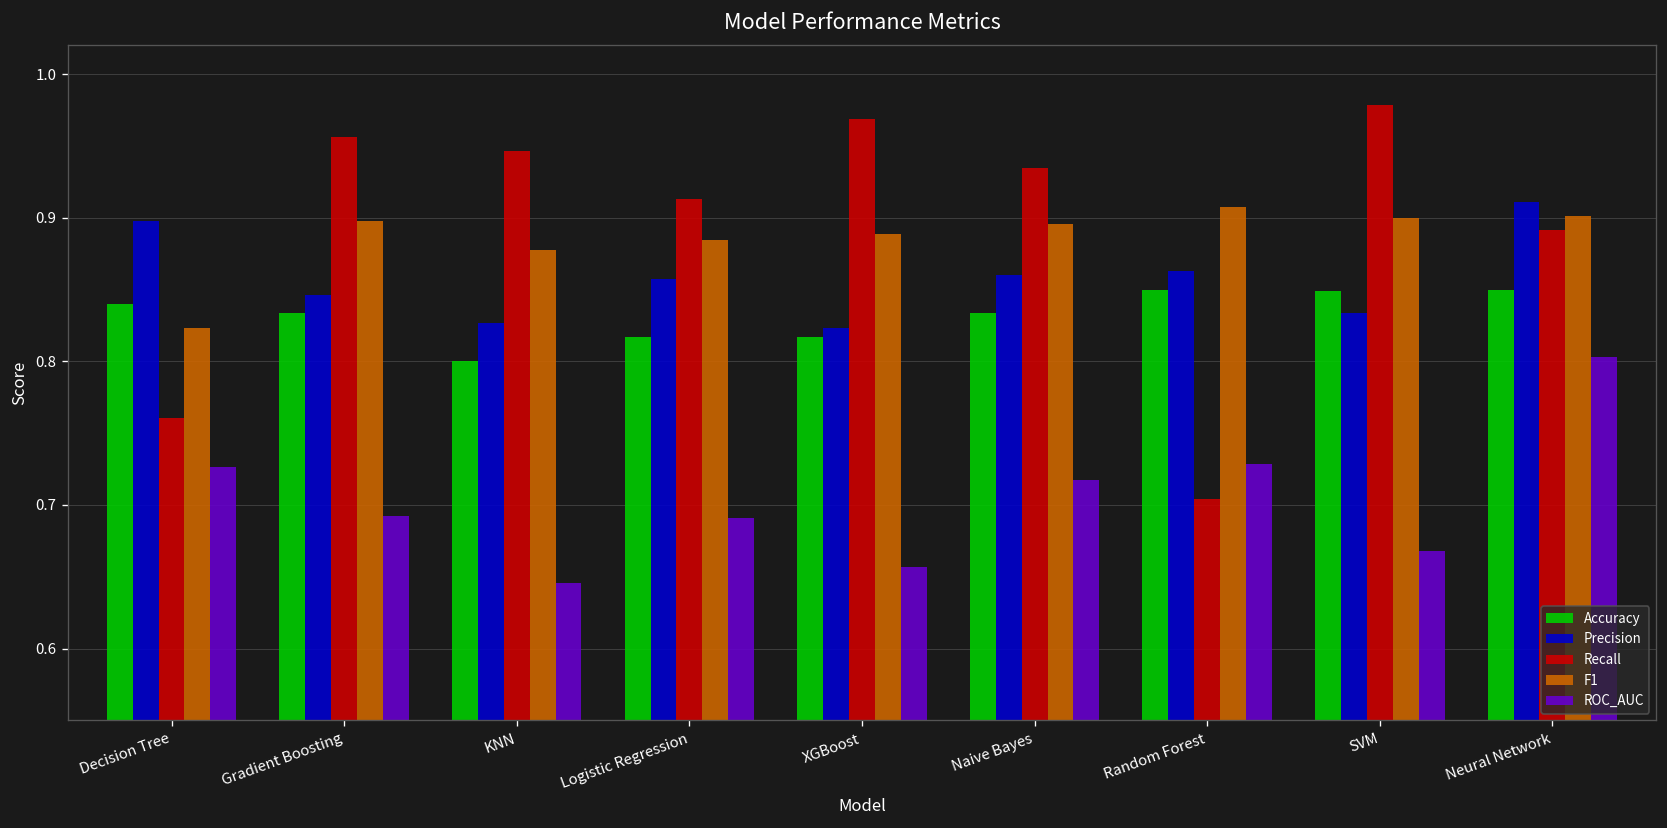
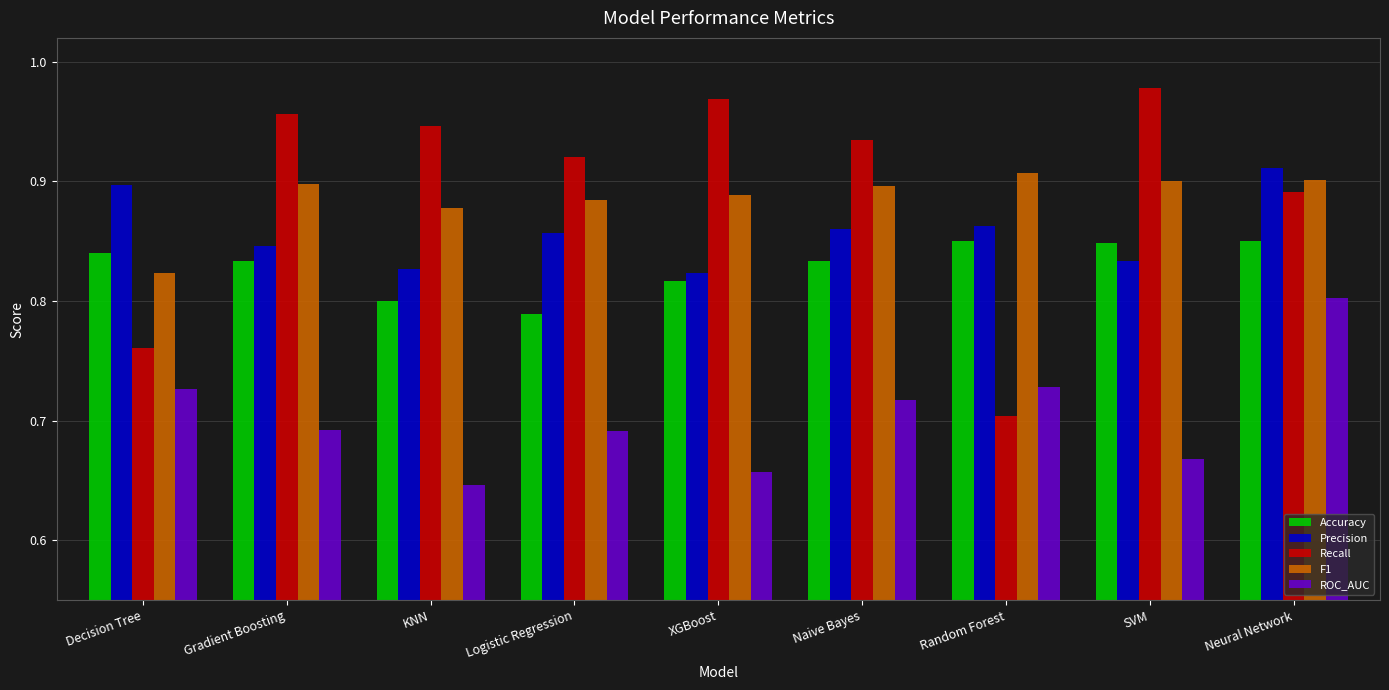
  {
    "Accuracy": {
      "Decision Tree": 0.840,
      "Gradient Boosting": 0.833,
      "KNN": 0.800,
-     "Logistic Regression": 0.817,
+     "Logistic Regression": 0.789,
      "XGBoost": 0.817,
      "Naive Bayes": 0.833,
      "Random Forest": 0.850,
      "SVM": 0.849,
      "Neural Network": 0.850
    },
    "Precision": {
      "Decision Tree": 0.897,
      "Gradient Boosting": 0.846,
      "KNN": 0.827,
      "Logistic Regression": 0.857,
      "XGBoost": 0.823,
      "Naive Bayes": 0.860,
      "Random Forest": 0.863,
      "SVM": 0.833,
      "Neural Network": 0.911
    },
    "Recall": {
      "Decision Tree": 0.761,
      "Gradient Boosting": 0.957,
      "KNN": 0.946,
-     "Logistic Regression": 0.913,
+     "Logistic Regression": 0.920,
      "XGBoost": 0.969,
      "Naive Bayes": 0.935,
      "Random Forest": 0.704,
      "SVM": 0.978,
      "Neural Network": 0.891
    },
    "F1": {
      "Decision Tree": 0.824,
      "Gradient Boosting": 0.898,
      "KNN": 0.878,
      "Logistic Regression": 0.884,
      "XGBoost": 0.889,
      "Naive Bayes": 0.896,
      "Random Forest": 0.907,
      "SVM": 0.900,
      "Neural Network": 0.901
    },
    "ROC_AUC": {
      "Decision Tree": 0.727,
      "Gradient Boosting": 0.693,
      "KNN": 0.646,
      "Logistic Regression": 0.691,
      "XGBoost": 0.657,
      "Naive Bayes": 0.717,
      "Random Forest": 0.728,
      "SVM": 0.668,
      "Neural Network": 0.803
    }
  }
